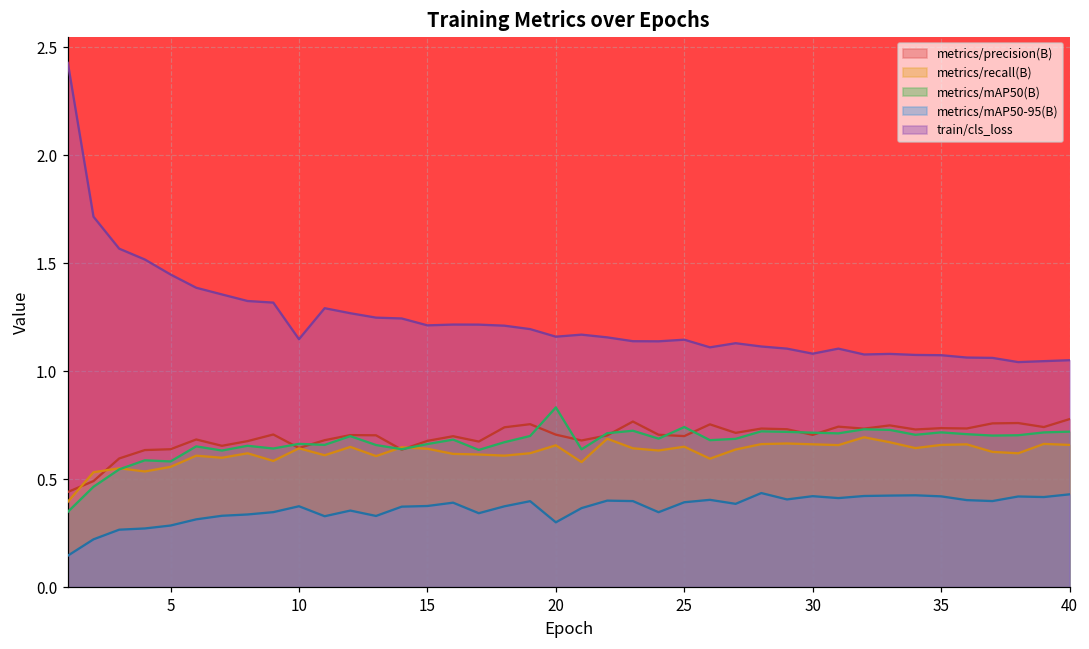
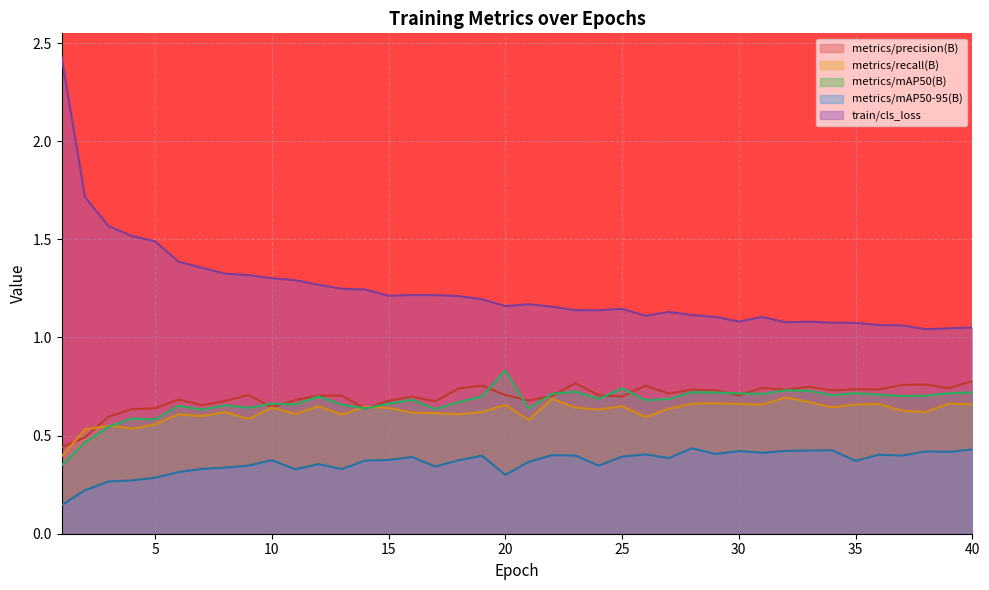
  {
    "metrics/mAP50(B)": {
      "5": 0.58,
      "10": 0.66,
      "15": 0.66,
      "20": 0.83,
      "25": 0.74,
      "35": 0.72,
      "40": 0.72
    },
    "metrics/mAP50-95(B)": {
      "5": 0.29,
      "10": 0.37,
      "15": 0.38,
      "20": 0.30,
      "25": 0.39,
      "30": 0.42,
-     "35": 0.42,
+     "35": 0.37,
      "40": 0.43
    },
    "train/cls_loss": {
-     "5": 1.45,
-     "10": 1.15,
+     "5": 1.49,
+     "10": 1.30,
      "15": 1.21,
      "20": 1.16,
      "25": 1.15,
      "30": 1.08,
      "35": 1.07,
      "40": 1.05
    }
  }
